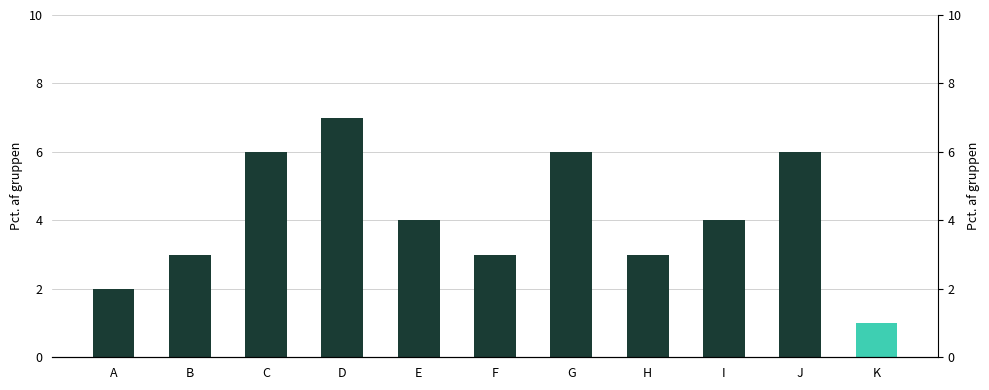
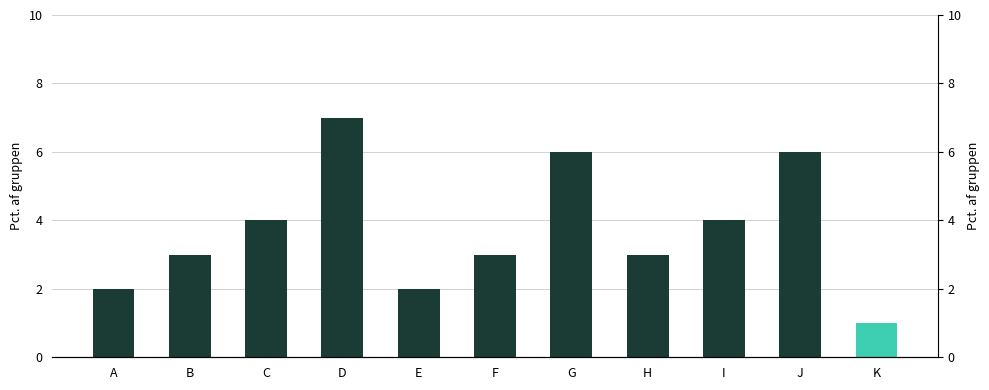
  {
    "A": 2,
    "B": 3,
-   "C": 6,
+   "C": 4,
    "D": 7,
-   "E": 4,
+   "E": 2,
    "F": 3,
    "G": 6,
    "H": 3,
    "I": 4,
    "J": 6,
    "K": 1
  }
